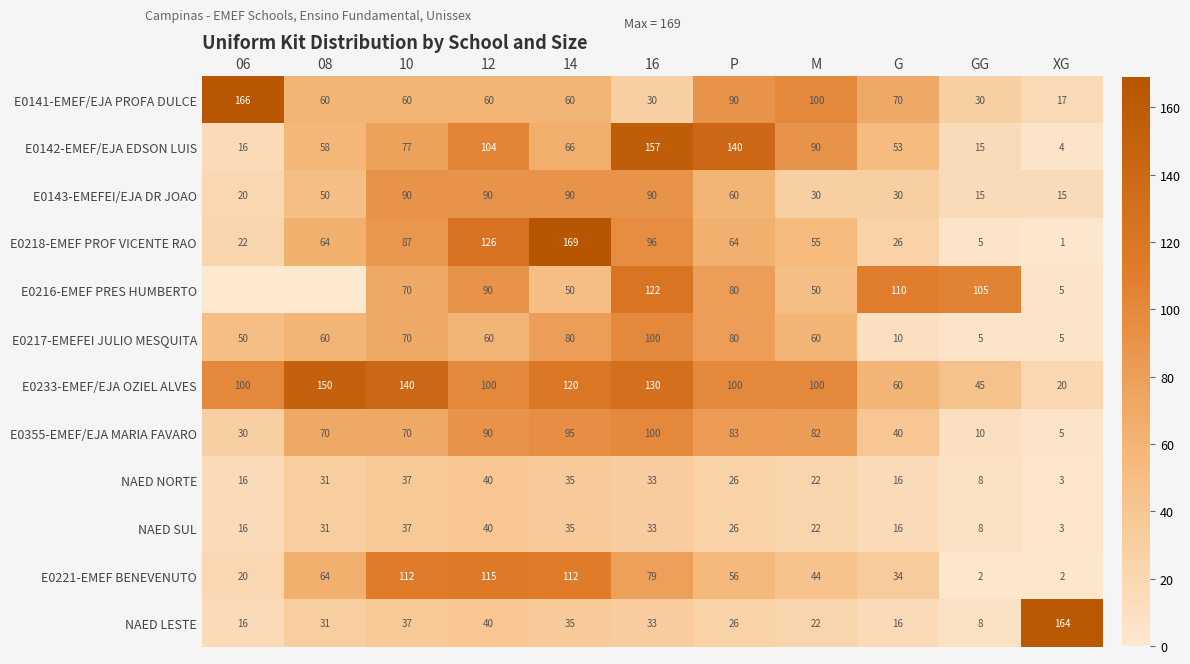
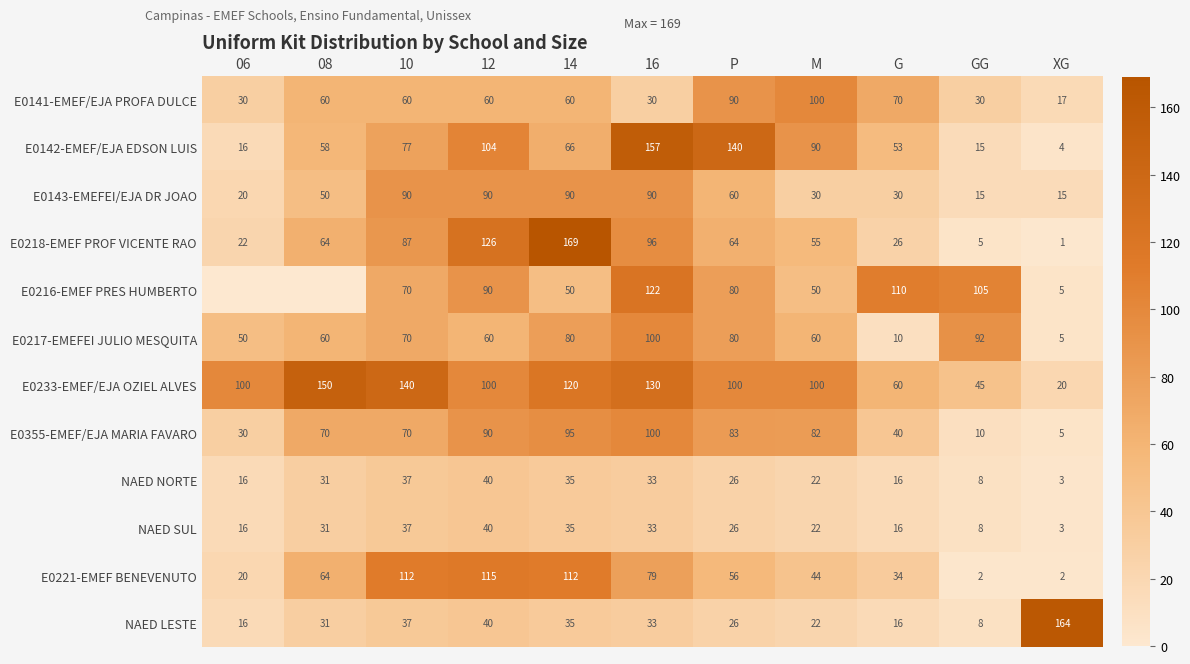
  {
    "E0141-EMEF/EJA PROFA DULCE": {
-     "06": 166,
+     "06": 30,
      "08": 60,
      "10": 60,
      "12": 60,
      "14": 60,
      "16": 30,
      "P": 90,
      "M": 100,
      "G": 70,
      "GG": 30,
      "XG": 17
    },
    "E0142-EMEF/EJA EDSON LUIS": {
      "06": 16,
      "08": 58,
      "10": 77,
      "12": 104,
      "14": 66,
      "16": 157,
      "P": 140,
      "M": 90,
      "G": 53,
      "GG": 15,
      "XG": 4
    },
    "E0143-EMEFEI/EJA DR JOAO": {
      "06": 20,
      "08": 50,
      "10": 90,
      "12": 90,
      "14": 90,
      "16": 90,
      "P": 60,
      "M": 30,
      "G": 30,
      "GG": 15,
      "XG": 15
    },
    "E0218-EMEF PROF VICENTE RAO": {
      "06": 22,
      "08": 64,
      "10": 87,
      "12": 126,
      "14": 169,
      "16": 96,
      "P": 64,
      "M": 55,
      "G": 26,
      "GG": 5,
      "XG": 1
    },
    "E0216-EMEF PRES HUMBERTO": {
      "10": 70,
      "12": 90,
      "14": 50,
      "16": 122,
      "P": 80,
      "M": 50,
      "G": 110,
      "GG": 105,
      "XG": 5
    },
    "E0217-EMEFEI JULIO MESQUITA": {
      "06": 50,
      "08": 60,
      "10": 70,
      "12": 60,
      "14": 80,
      "16": 100,
      "P": 80,
      "M": 60,
      "G": 10,
-     "GG": 5,
+     "GG": 92,
      "XG": 5
    },
    "E0233-EMEF/EJA OZIEL ALVES": {
      "06": 100,
      "08": 150,
      "10": 140,
      "12": 100,
      "14": 120,
      "16": 130,
      "P": 100,
      "M": 100,
      "G": 60,
      "GG": 45,
      "XG": 20
    },
    "E0355-EMEF/EJA MARIA FAVARO": {
      "06": 30,
      "08": 70,
      "10": 70,
      "12": 90,
      "14": 95,
      "16": 100,
      "P": 83,
      "M": 82,
      "G": 40,
      "GG": 10,
      "XG": 5
    },
    "NAED NORTE": {
      "06": 16,
      "08": 31,
      "10": 37,
      "12": 40,
      "14": 35,
      "16": 33,
      "P": 26,
      "M": 22,
      "G": 16,
      "GG": 8,
      "XG": 3
    },
    "NAED SUL": {
      "06": 16,
      "08": 31,
      "10": 37,
      "12": 40,
      "14": 35,
      "16": 33,
      "P": 26,
      "M": 22,
      "G": 16,
      "GG": 8,
      "XG": 3
    },
    "E0221-EMEF BENEVENUTO": {
      "06": 20,
      "08": 64,
      "10": 112,
      "12": 115,
      "14": 112,
      "16": 79,
      "P": 56,
      "M": 44,
      "G": 34,
      "GG": 2,
      "XG": 2
    },
    "NAED LESTE": {
      "06": 16,
      "08": 31,
      "10": 37,
      "12": 40,
      "14": 35,
      "16": 33,
      "P": 26,
      "M": 22,
      "G": 16,
      "GG": 8,
      "XG": 164
    }
  }
